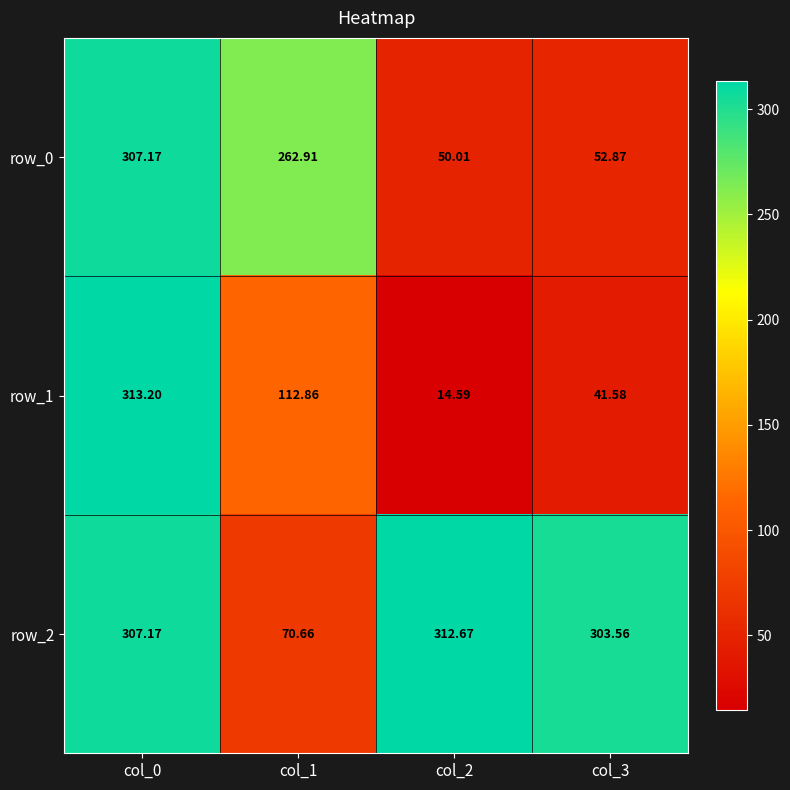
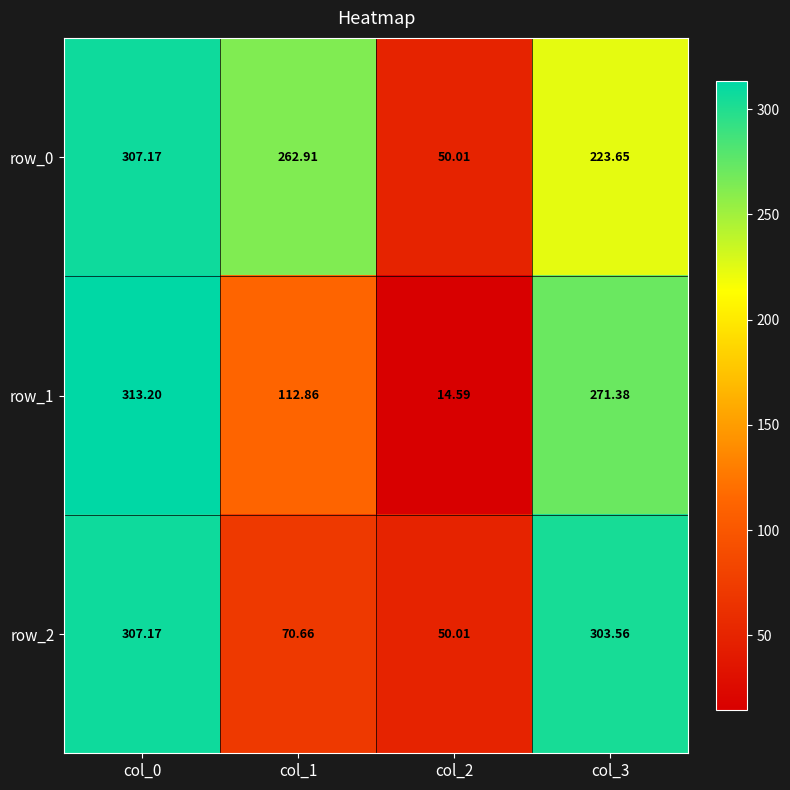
  {
    "row_0": {
      "col_0": 307.17,
      "col_1": 262.91,
      "col_2": 50.01,
-     "col_3": 52.87
+     "col_3": 223.65
    },
    "row_1": {
      "col_0": 313.20,
      "col_1": 112.86,
      "col_2": 14.59,
-     "col_3": 41.58
+     "col_3": 271.38
    },
    "row_2": {
      "col_0": 307.17,
      "col_1": 70.66,
-     "col_2": 312.67,
+     "col_2": 50.01,
      "col_3": 303.56
    }
  }
